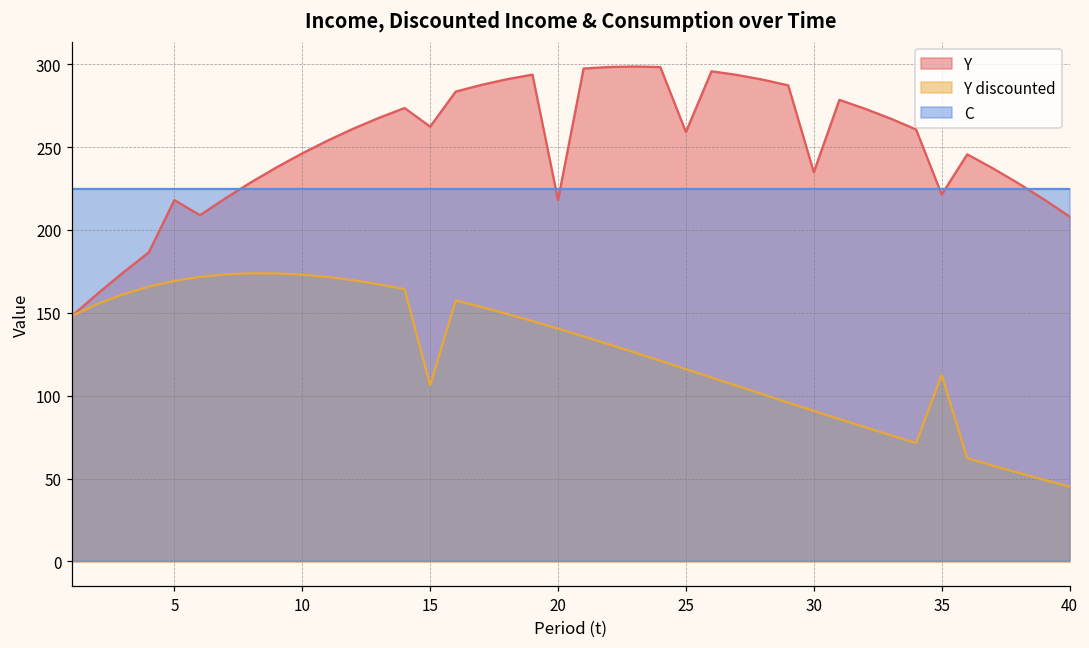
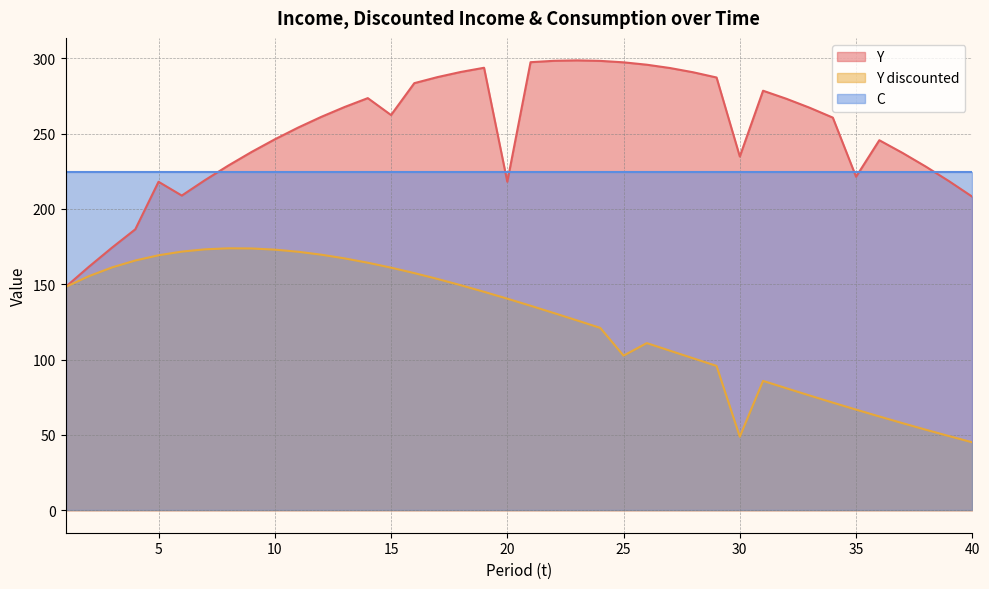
  {
    "Y": {
      "5": 218,
      "10": 246,
      "15": 262,
      "20": 218,
-     "25": 259,
+     "25": 297,
      "30": 235,
      "35": 221,
      "40": 208
    },
    "Y discounted": {
      "5": 169,
      "10": 173,
-     "15": 106,
+     "15": 161,
      "20": 140,
-     "25": 116,
-     "30": 91,
-     "35": 113,
+     "25": 103,
+     "30": 49,
+     "35": 67,
      "40": 45
    },
    "C": {
      "5": 225,
      "10": 225,
      "15": 225,
      "20": 225,
      "25": 225,
      "30": 225,
      "35": 225,
      "40": 225
    }
  }
